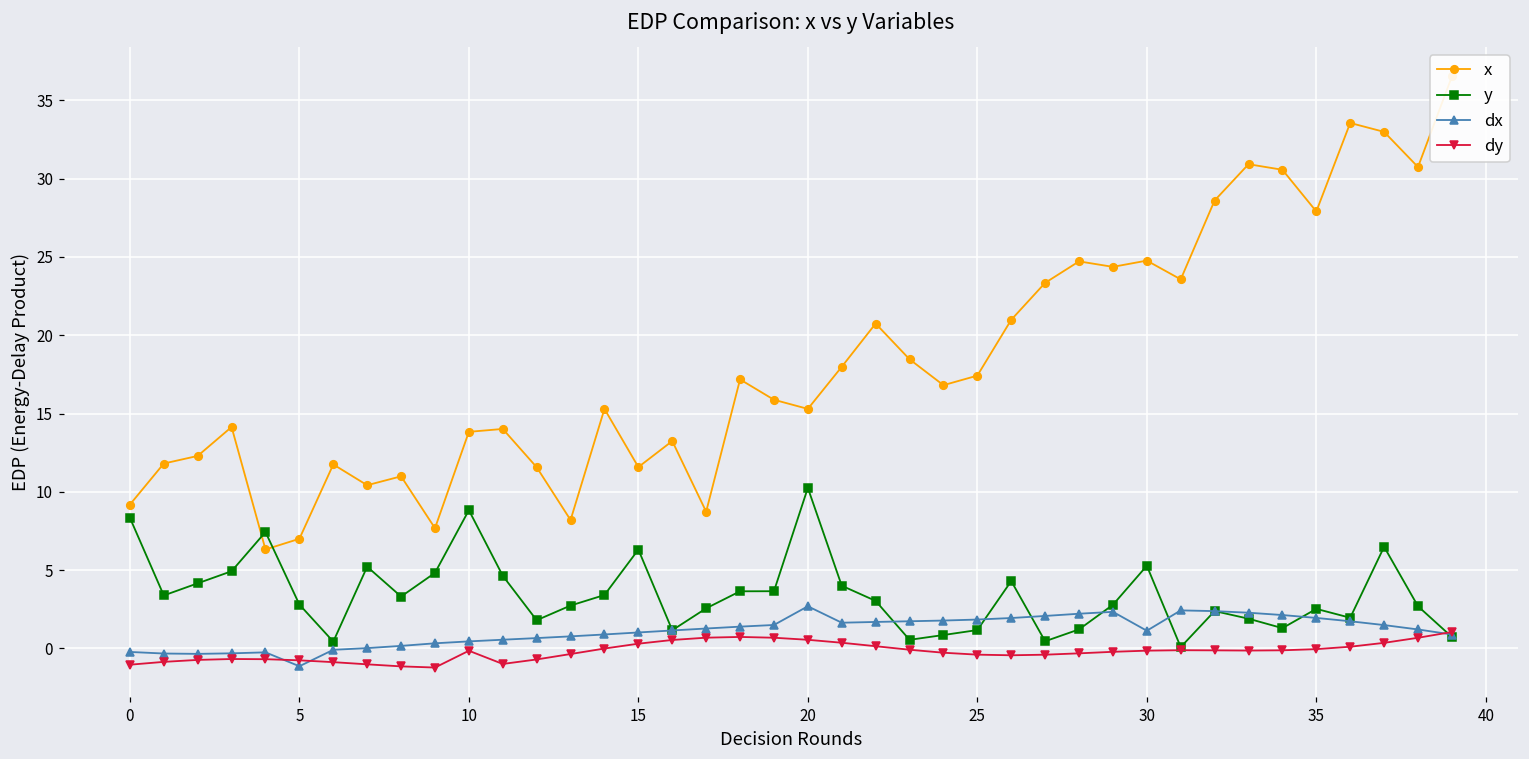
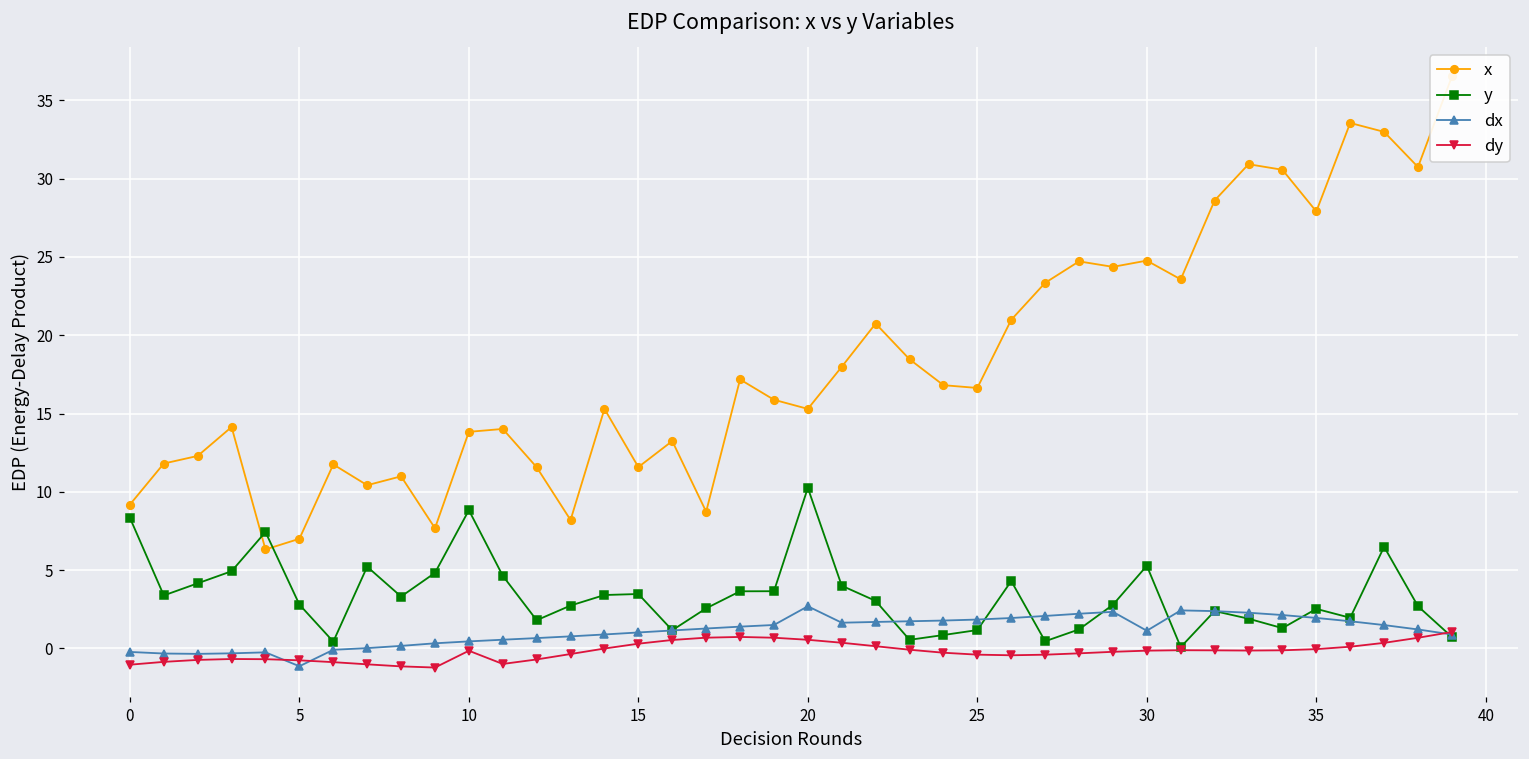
  {
    "x": {
      "0": 9.2,
      "5": 7.0,
      "10": 13.8,
      "15": 11.6,
      "20": 15.3,
-     "25": 17.4,
+     "25": 16.6,
      "30": 24.8,
      "35": 27.9
    },
    "y": {
      "0": 8.3,
      "5": 2.8,
      "10": 8.8,
-     "15": 6.3,
+     "15": 3.5,
      "20": 10.3,
      "25": 1.2,
      "30": 5.3,
      "35": 2.5
    },
    "dx": {
      "0": -0.2,
      "5": -1.1,
      "10": 0.5,
      "15": 1.0,
      "20": 2.7,
      "25": 1.8,
      "30": 1.1,
      "35": 2.0
    },
    "dy": {
      "0": -1.0,
      "5": -0.8,
      "10": -0.1,
      "15": 0.3,
      "20": 0.6,
      "25": -0.4,
      "30": -0.1,
      "35": 0.0
    }
  }
